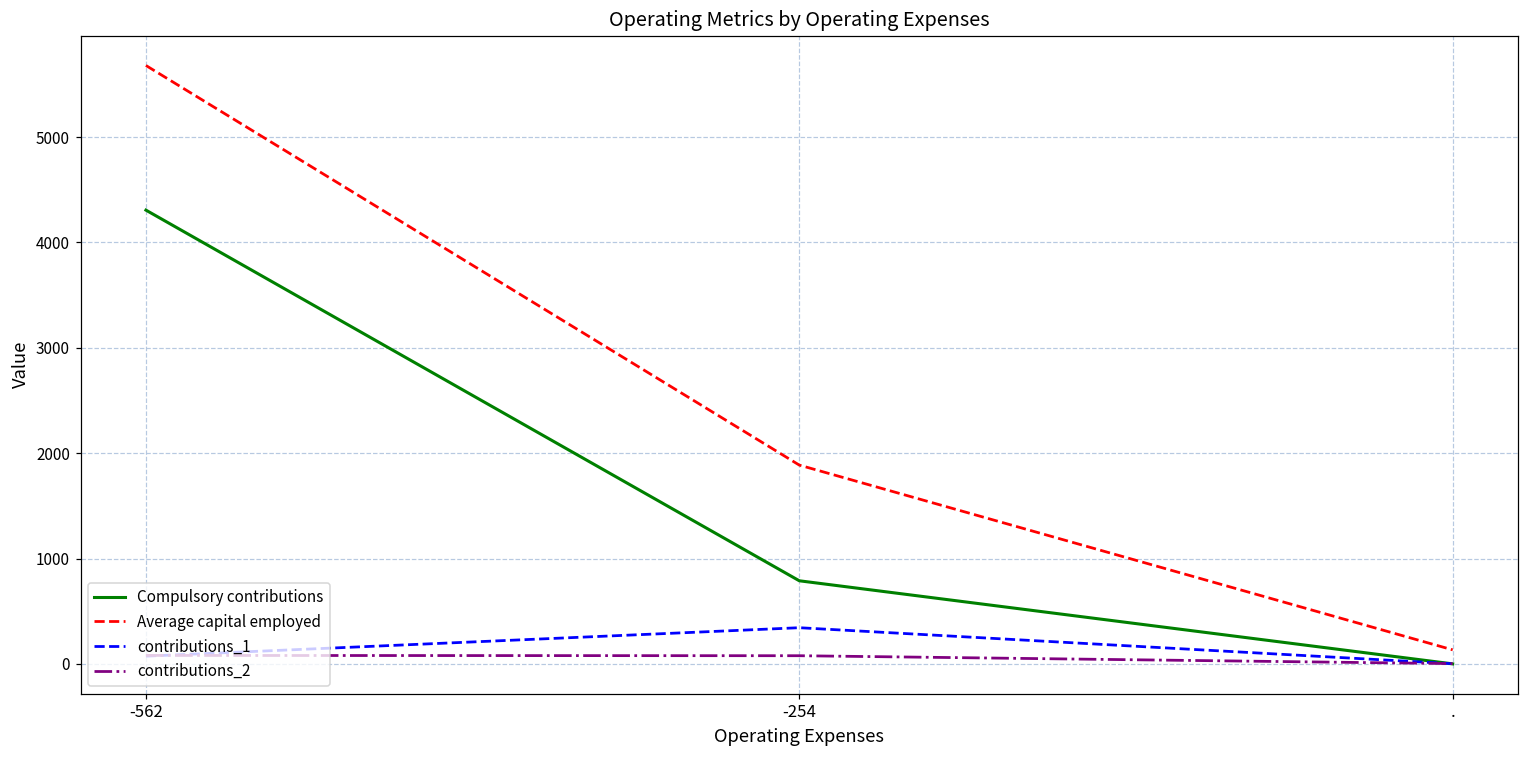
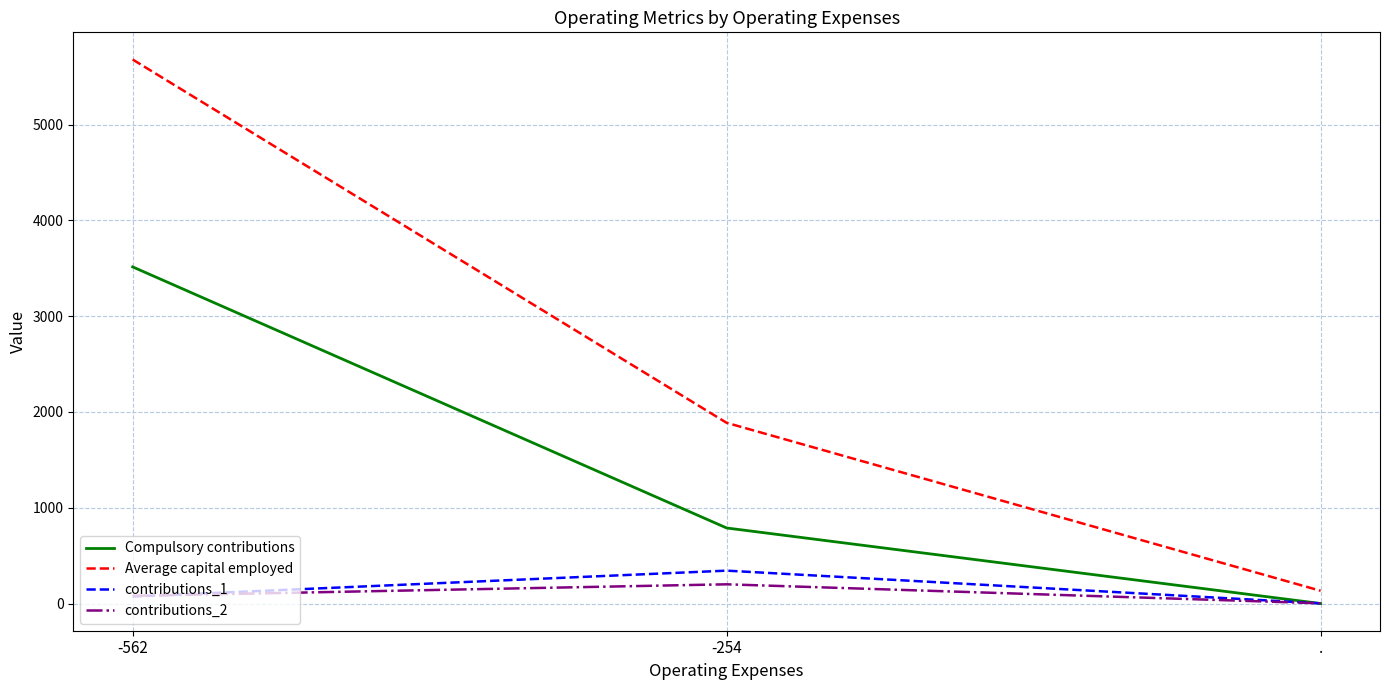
  {
    "Compulsory contributions": {
-     "-562": 4300,
+     "-562": 3500,
      "-254": 800
    },
    "Average capital employed": {
      "-562": 5700,
      "-254": 1900,
      ".": 100
    },
    "contributions_1": {
      "-254": 300
    },
    "contributions_2": {
-     "-254": 100
+     "-254": 200
    }
  }
